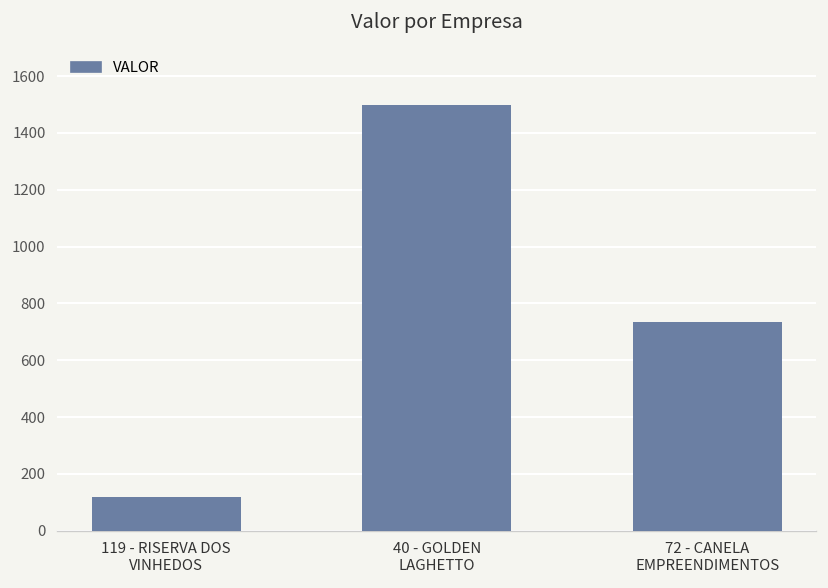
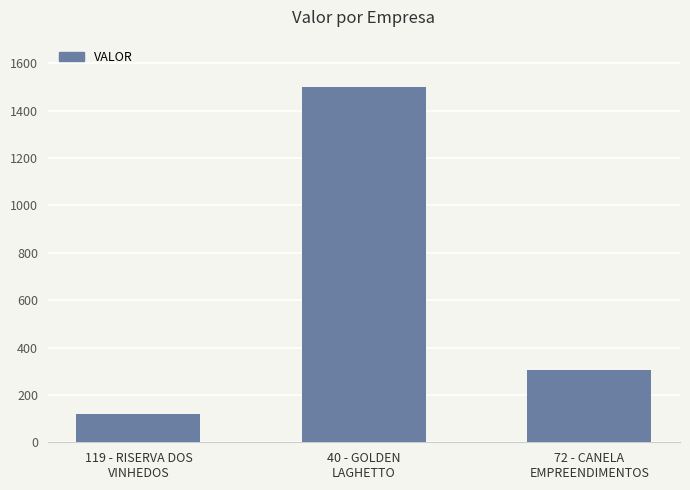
  {
    "119 - RISERVA DOS VINHEDOS": 120,
    "40 - GOLDEN LAGHETTO": 1500,
-   "72 - CANELA EMPREENDIMENTOS": 740
+   "72 - CANELA EMPREENDIMENTOS": 300
  }
